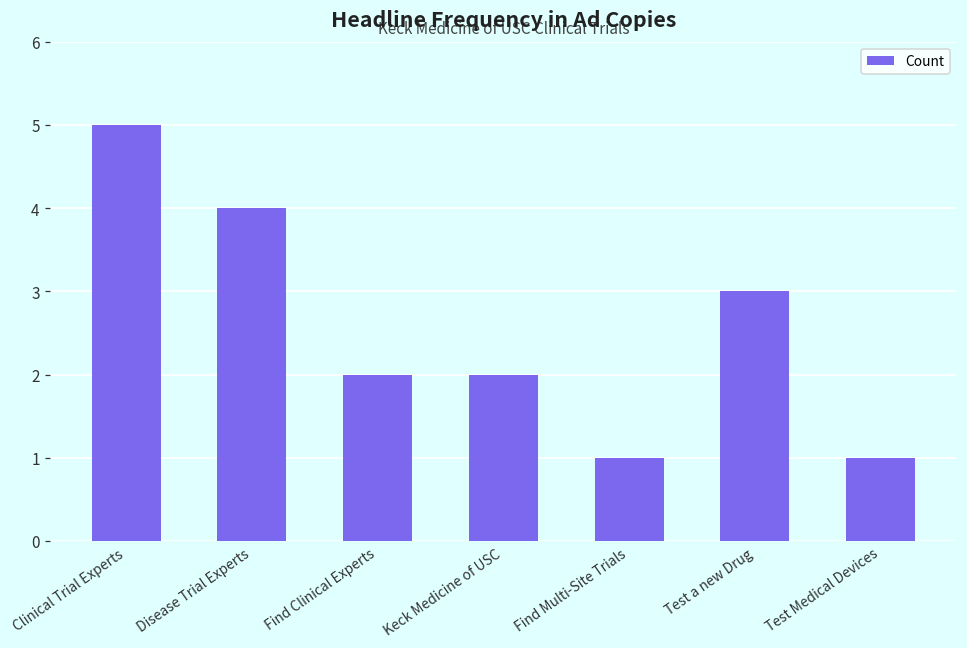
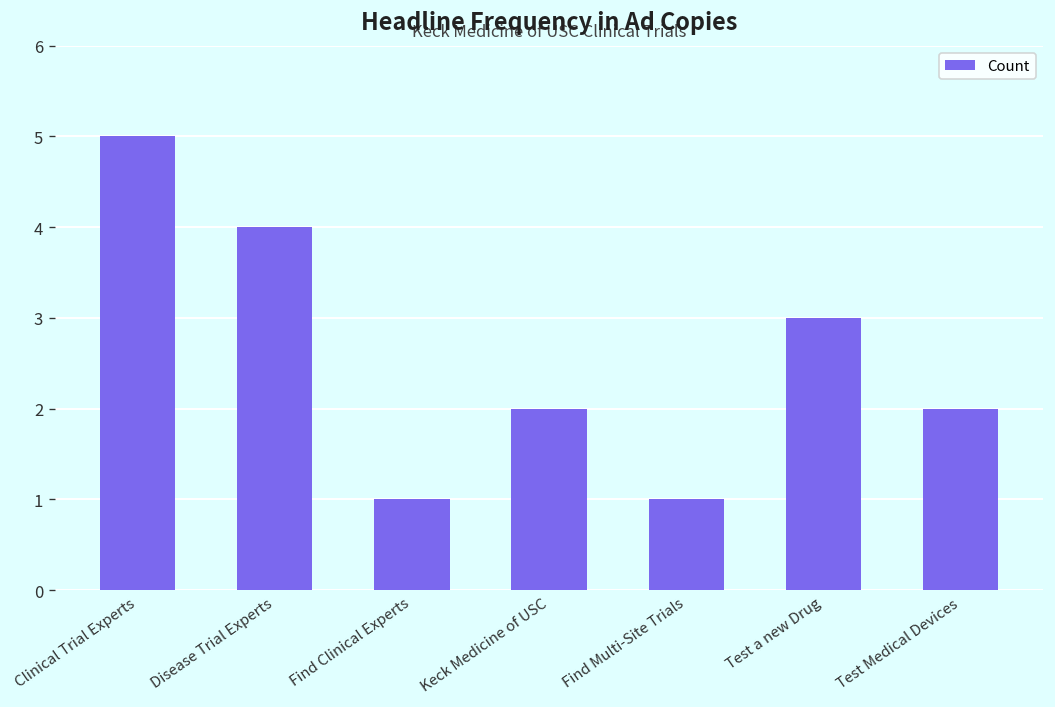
  {
    "Clinical Trial Experts": 5,
    "Disease Trial Experts": 4,
-   "Find Clinical Experts": 2,
+   "Find Clinical Experts": 1,
    "Keck Medicine of USC": 2,
    "Find Multi-Site Trials": 1,
    "Test a new Drug": 3,
-   "Test Medical Devices": 1
+   "Test Medical Devices": 2
  }
